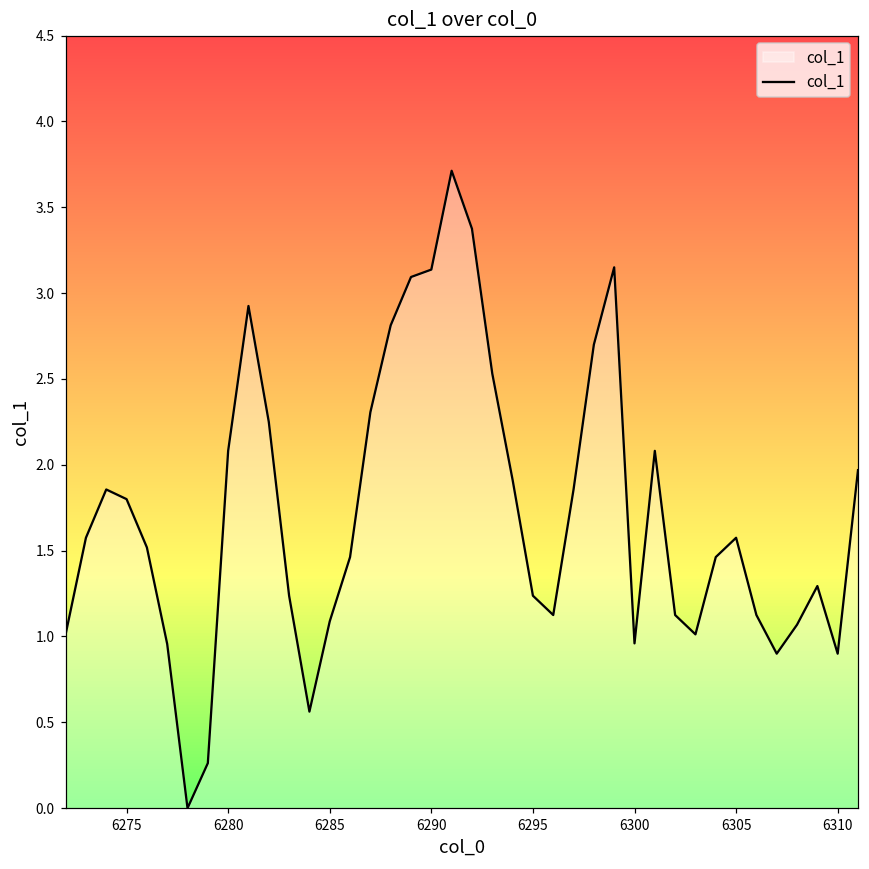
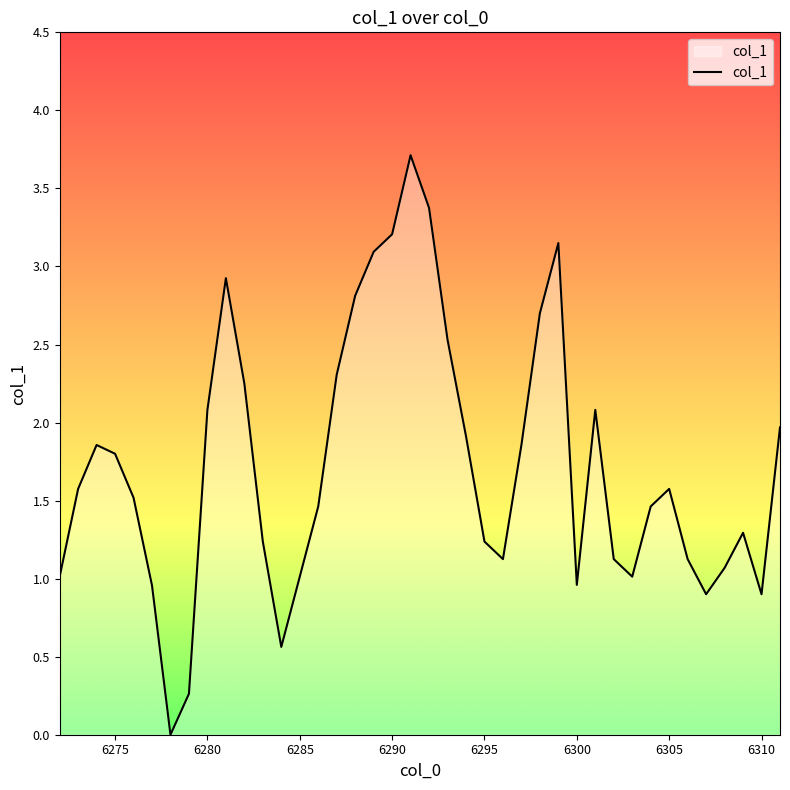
  {
    "6275": 1.80,
    "6280": 2.08,
-   "6285": 1.09,
-   "6290": 3.14,
+   "6285": 1.01,
+   "6290": 3.21,
    "6295": 1.24,
    "6300": 0.96,
    "6305": 1.58,
    "6310": 0.90
  }
